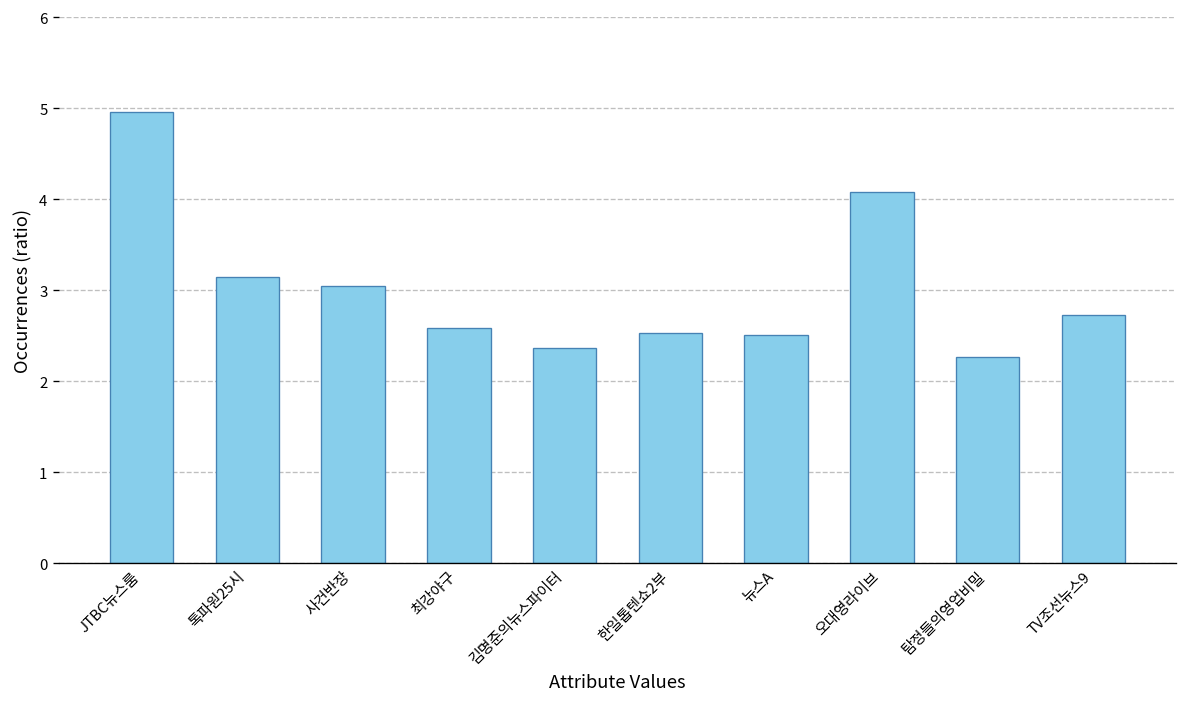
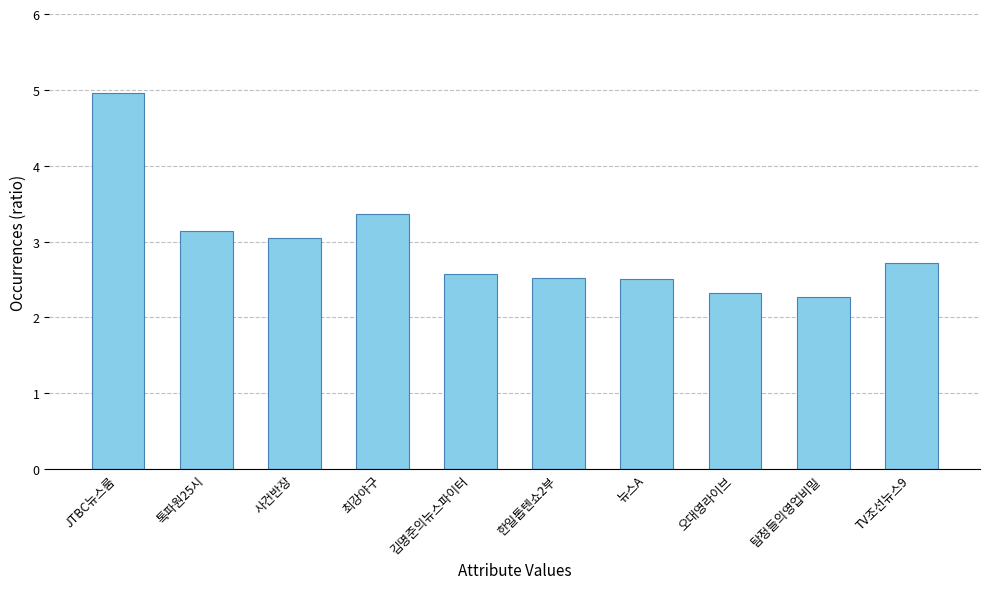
  {
    "JTBC뉴스룸": 5.0,
    "톡파원25시": 3.1,
    "사건반장": 3.0,
-   "최강야구": 2.6,
-   "김명준의뉴스파이터": 2.4,
+   "최강야구": 3.4,
+   "김명준의뉴스파이터": 2.6,
    "한일톱텐쇼2부": 2.5,
    "뉴스A": 2.5,
-   "오대영라이브": 4.1,
+   "오대영라이브": 2.3,
    "탐정들의영업비밀": 2.3,
    "TV조선뉴스9": 2.7
  }
